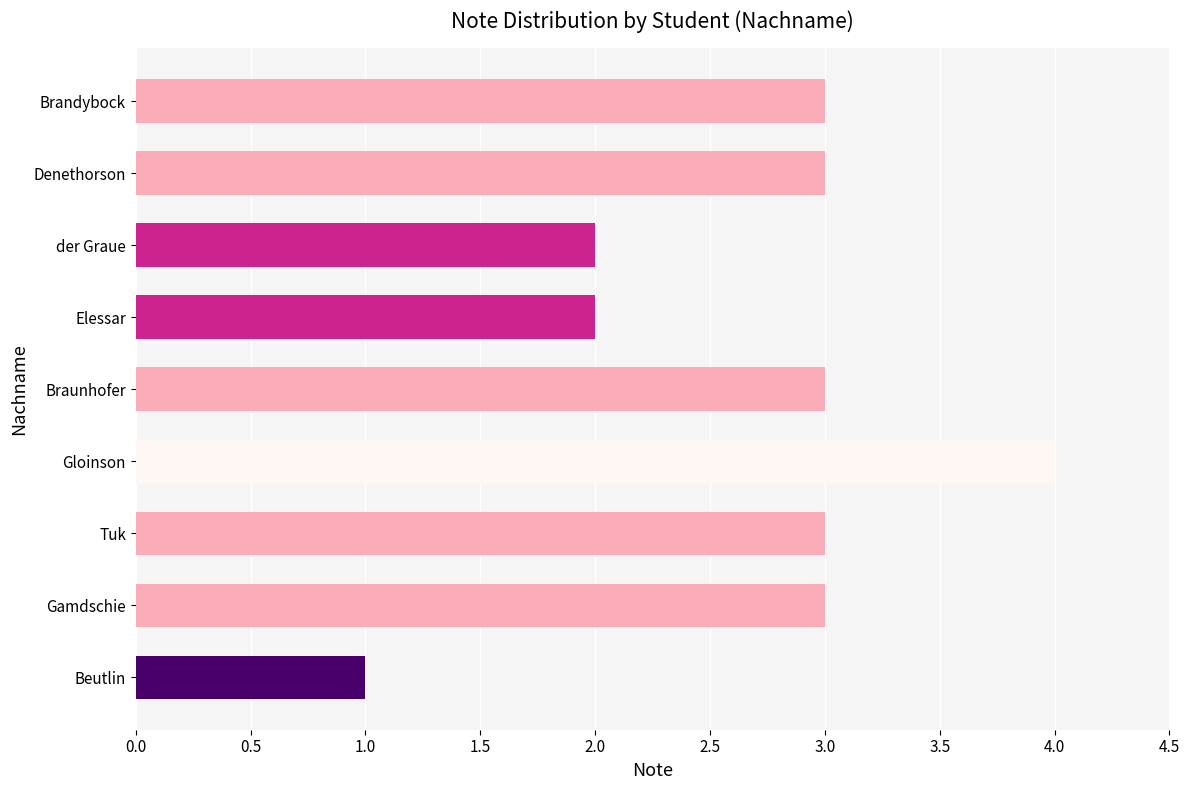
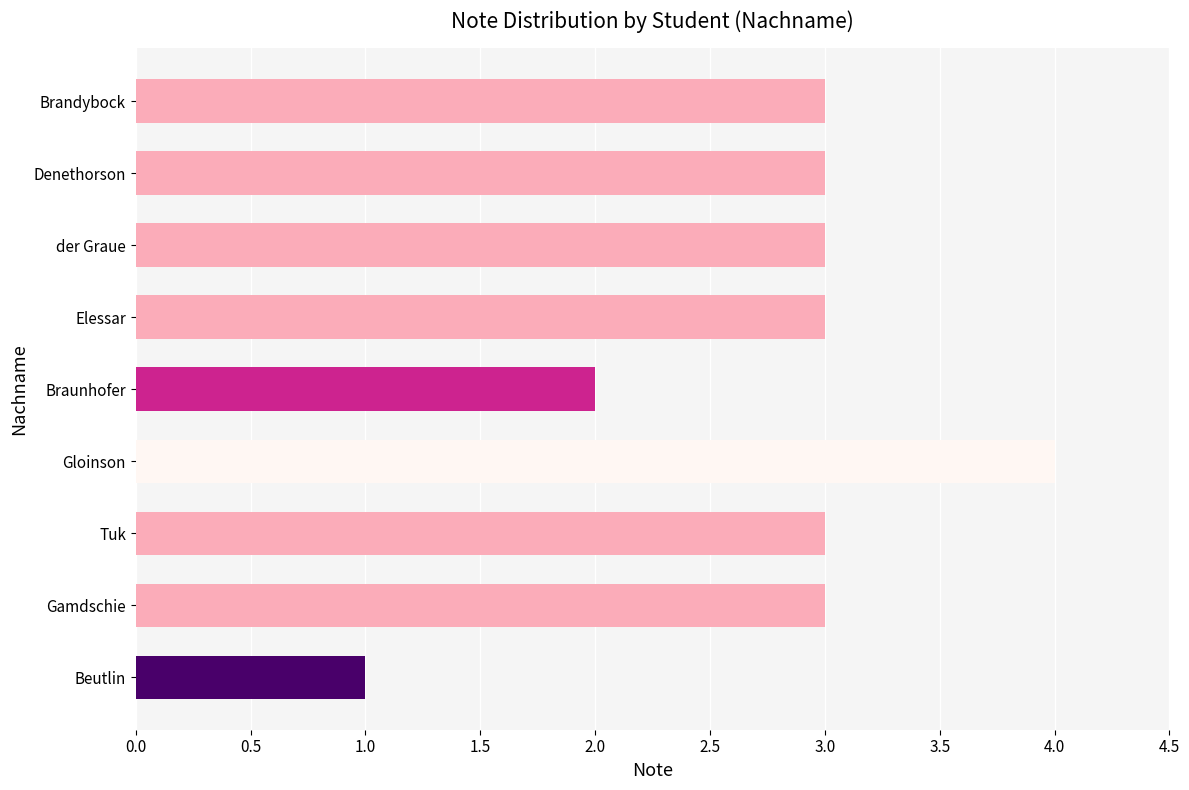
  {
    "Brandybock": 3,
    "Denethorson": 3,
-   "der Graue": 2,
-   "Elessar": 2,
-   "Braunhofer": 3,
+   "der Graue": 3,
+   "Elessar": 3,
+   "Braunhofer": 2,
    "Gloinson": 4,
    "Tuk": 3,
    "Gamdschie": 3,
    "Beutlin": 1
  }
